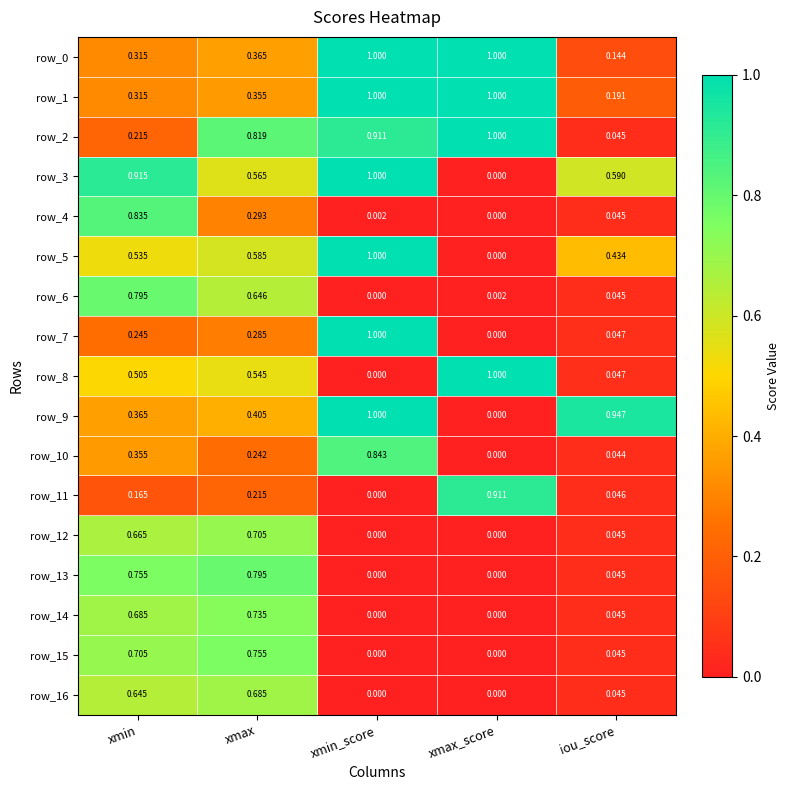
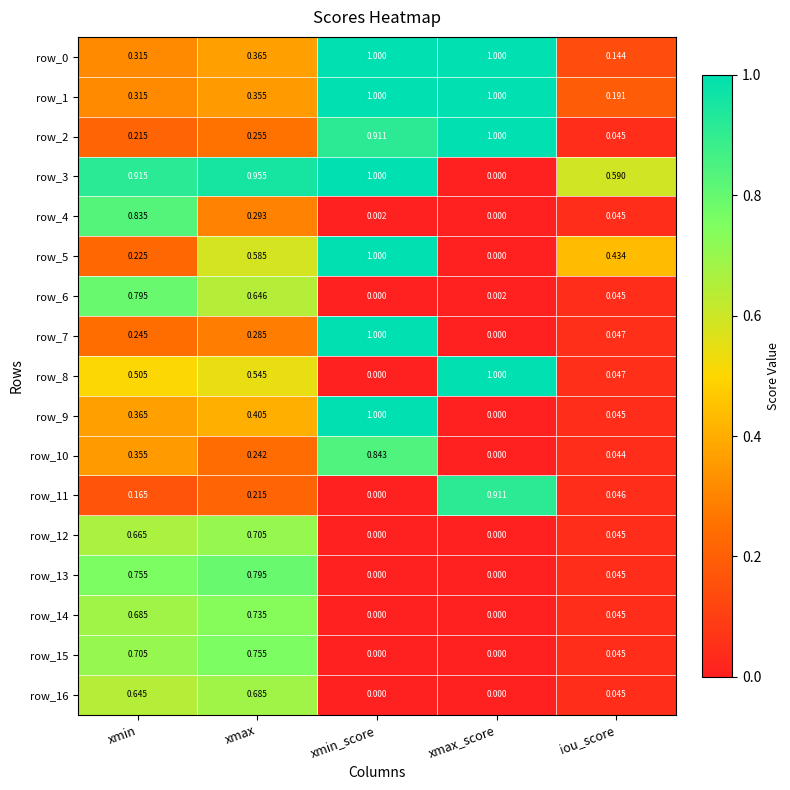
  {
    "row_0": {
      "xmin": 0.315,
      "xmax": 0.365,
      "xmin_score": 1.000,
      "xmax_score": 1.000,
      "iou_score": 0.144
    },
    "row_1": {
      "xmin": 0.315,
      "xmax": 0.355,
      "xmin_score": 1.000,
      "xmax_score": 1.000,
      "iou_score": 0.191
    },
    "row_2": {
      "xmin": 0.215,
-     "xmax": 0.819,
+     "xmax": 0.255,
      "xmin_score": 0.911,
      "xmax_score": 1.000,
      "iou_score": 0.045
    },
    "row_3": {
      "xmin": 0.915,
-     "xmax": 0.565,
+     "xmax": 0.955,
      "xmin_score": 1.000,
      "xmax_score": 0.000,
      "iou_score": 0.590
    },
    "row_4": {
      "xmin": 0.835,
      "xmax": 0.293,
      "xmin_score": 0.002,
      "xmax_score": 0.000,
      "iou_score": 0.045
    },
    "row_5": {
-     "xmin": 0.535,
+     "xmin": 0.225,
      "xmax": 0.585,
      "xmin_score": 1.000,
      "xmax_score": 0.000,
      "iou_score": 0.434
    },
    "row_6": {
      "xmin": 0.795,
      "xmax": 0.646,
      "xmin_score": 0.000,
      "xmax_score": 0.002,
      "iou_score": 0.045
    },
    "row_7": {
      "xmin": 0.245,
      "xmax": 0.285,
      "xmin_score": 1.000,
      "xmax_score": 0.000,
      "iou_score": 0.047
    },
    "row_8": {
      "xmin": 0.505,
      "xmax": 0.545,
      "xmin_score": 0.000,
      "xmax_score": 1.000,
      "iou_score": 0.047
    },
    "row_9": {
      "xmin": 0.365,
      "xmax": 0.405,
      "xmin_score": 1.000,
      "xmax_score": 0.000,
-     "iou_score": 0.947
+     "iou_score": 0.045
    },
    "row_10": {
      "xmin": 0.355,
      "xmax": 0.242,
      "xmin_score": 0.843,
      "xmax_score": 0.000,
      "iou_score": 0.044
    },
    "row_11": {
      "xmin": 0.165,
      "xmax": 0.215,
      "xmin_score": 0.000,
      "xmax_score": 0.911,
      "iou_score": 0.046
    },
    "row_12": {
      "xmin": 0.665,
      "xmax": 0.705,
      "xmin_score": 0.000,
      "xmax_score": 0.000,
      "iou_score": 0.045
    },
    "row_13": {
      "xmin": 0.755,
      "xmax": 0.795,
      "xmin_score": 0.000,
      "xmax_score": 0.000,
      "iou_score": 0.045
    },
    "row_14": {
      "xmin": 0.685,
      "xmax": 0.735,
      "xmin_score": 0.000,
      "xmax_score": 0.000,
      "iou_score": 0.045
    },
    "row_15": {
      "xmin": 0.705,
      "xmax": 0.755,
      "xmin_score": 0.000,
      "xmax_score": 0.000,
      "iou_score": 0.045
    },
    "row_16": {
      "xmin": 0.645,
      "xmax": 0.685,
      "xmin_score": 0.000,
      "xmax_score": 0.000,
      "iou_score": 0.045
    }
  }
